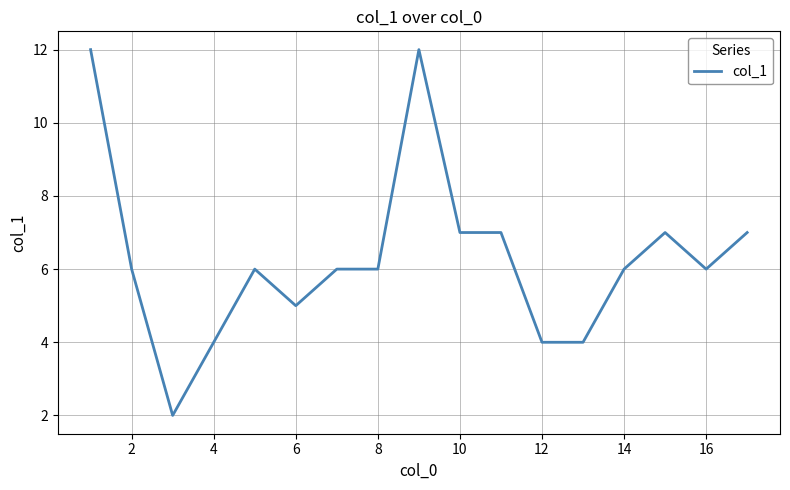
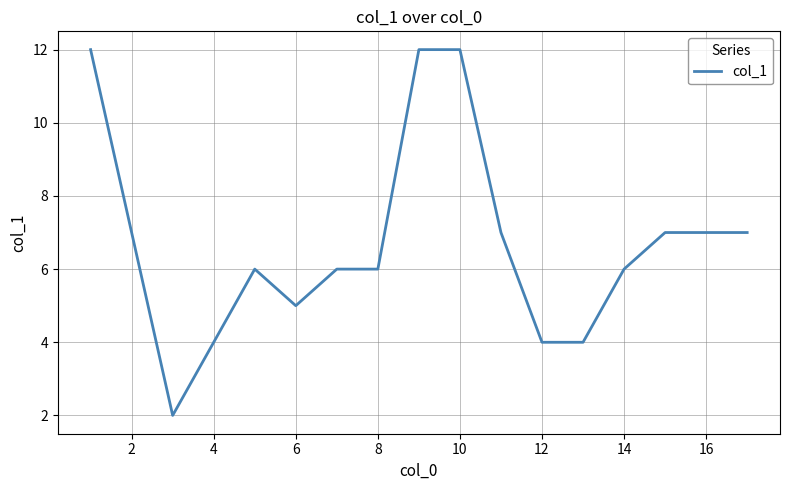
  {
-   "2": 6,
+   "2": 7,
    "4": 4,
    "6": 5,
    "8": 6,
-   "10": 7,
+   "10": 12,
    "12": 4,
    "14": 6,
-   "16": 6
+   "16": 7
  }
